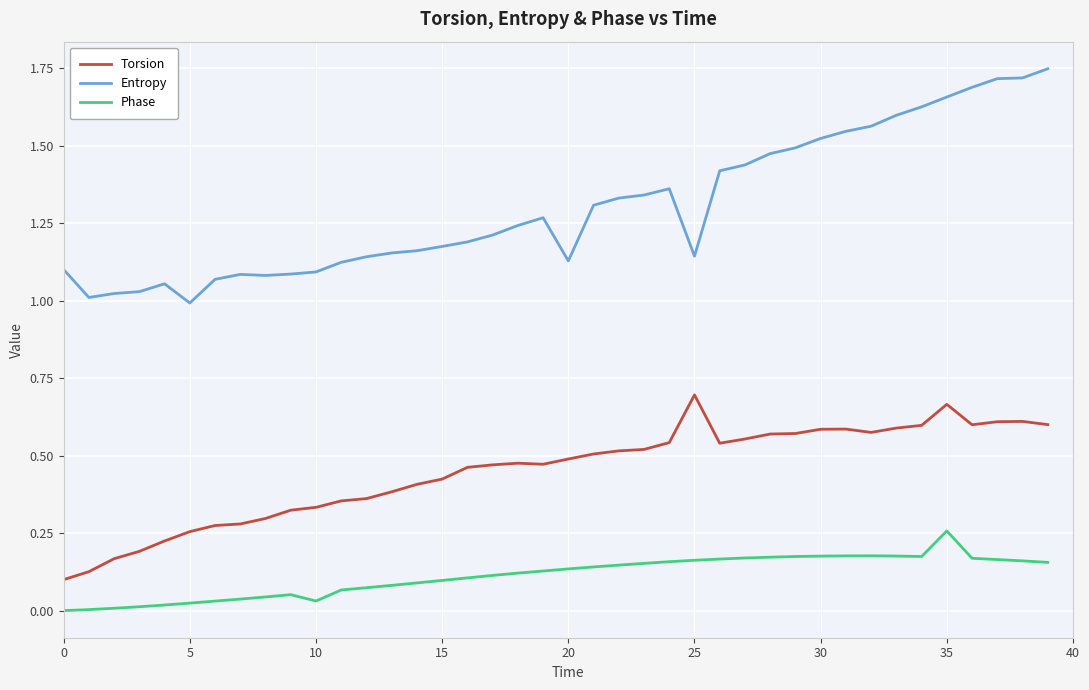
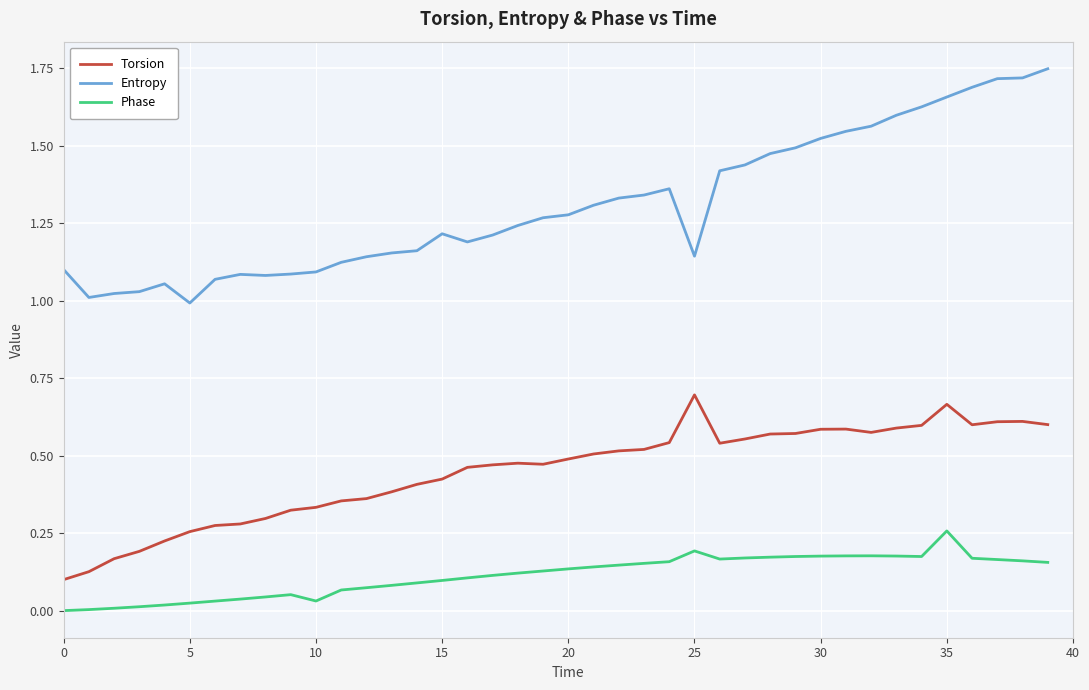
  {
    "Torsion": {
      "0": 0.10,
      "5": 0.25,
      "10": 0.33,
      "15": 0.42,
      "20": 0.49,
      "25": 0.70,
      "30": 0.58,
      "35": 0.67
    },
    "Entropy": {
      "0": 1.10,
      "5": 0.99,
      "10": 1.09,
-     "15": 1.17,
-     "20": 1.13,
+     "15": 1.22,
+     "20": 1.28,
      "25": 1.14,
      "30": 1.52,
      "35": 1.66
    },
    "Phase": {
      "0": 0.00,
      "5": 0.02,
      "10": 0.03,
      "15": 0.10,
      "20": 0.13,
-     "25": 0.16,
+     "25": 0.19,
      "30": 0.18,
      "35": 0.26
    }
  }
